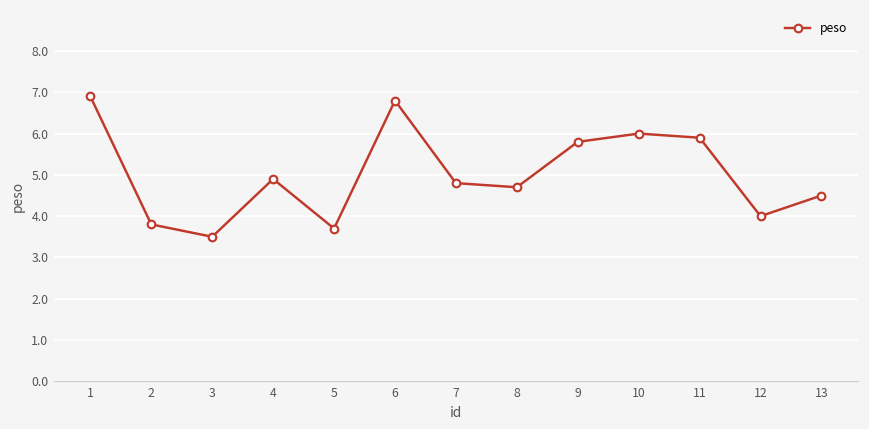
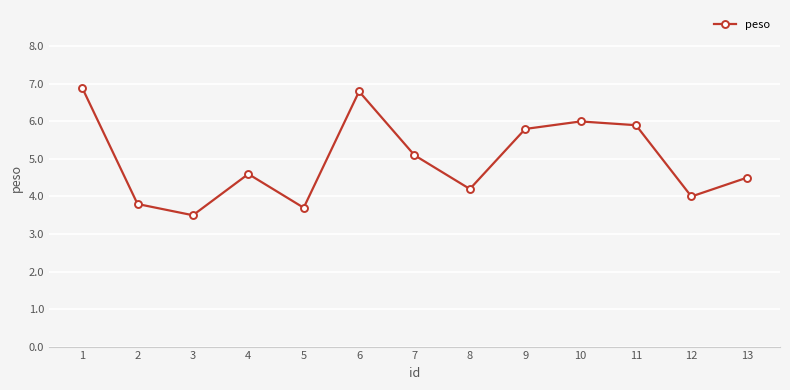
  {
    "1": 6.9,
    "2": 3.8,
    "3": 3.5,
-   "4": 4.9,
+   "4": 4.6,
    "5": 3.7,
    "6": 6.8,
-   "7": 4.8,
-   "8": 4.7,
+   "7": 5.1,
+   "8": 4.2,
    "9": 5.8,
    "10": 6.0,
    "11": 5.9,
    "12": 4.0,
    "13": 4.5
  }
